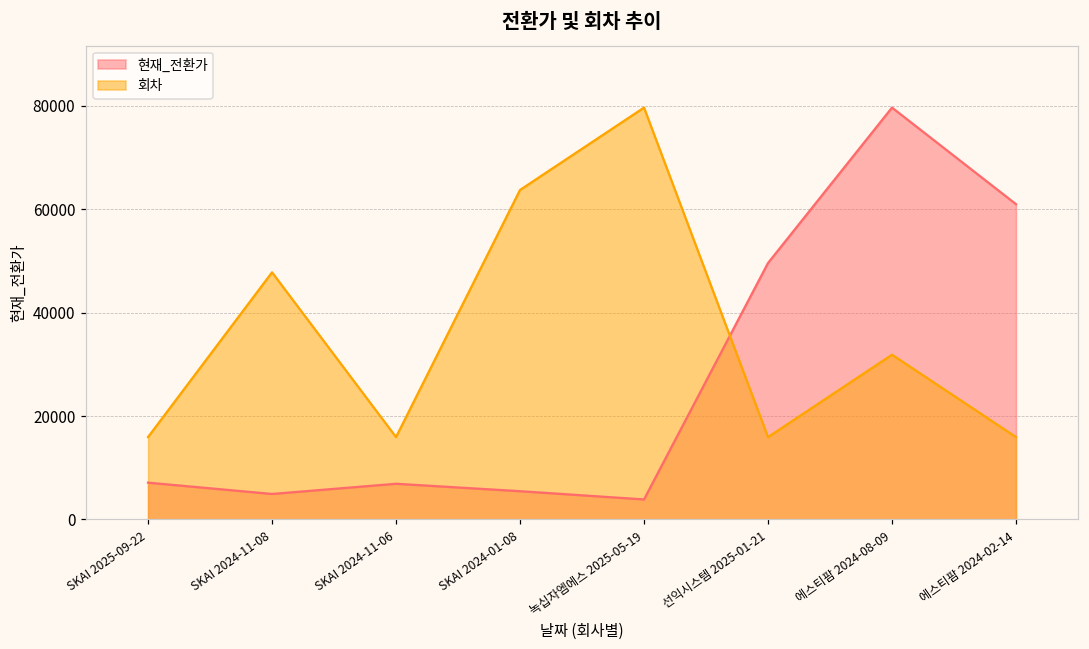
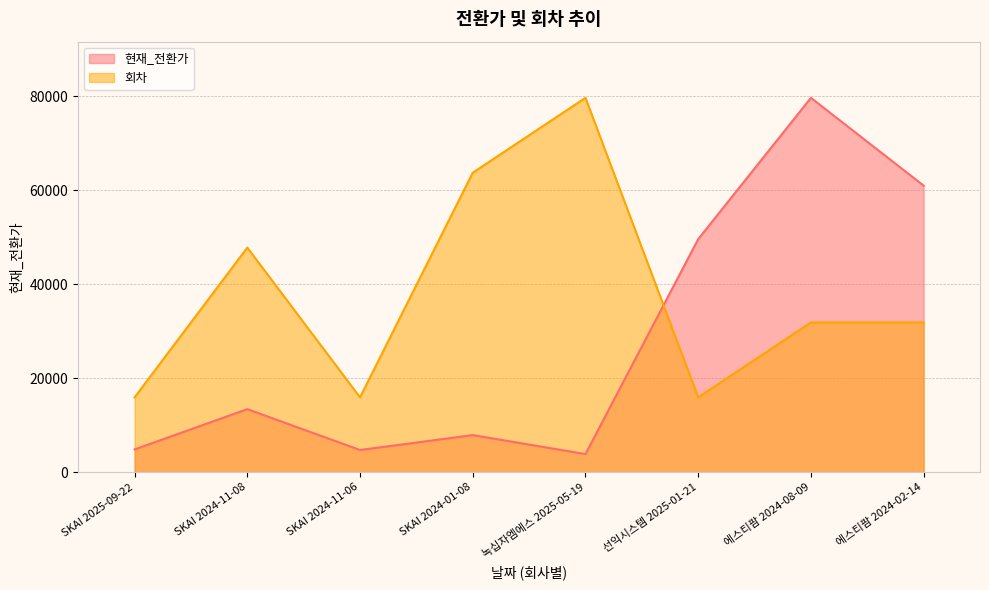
  {
    "현재_전환가": {
-     "SKAI 2025-09-22": 7000,
-     "SKAI 2024-11-08": 5000,
-     "SKAI 2024-11-06": 7000,
-     "SKAI 2024-01-08": 5000,
+     "SKAI 2025-09-22": 5000,
+     "SKAI 2024-11-08": 13000,
+     "SKAI 2024-11-06": 5000,
+     "SKAI 2024-01-08": 8000,
      "녹십자엠에스 2025-05-19": 4000,
      "선익시스템 2025-01-21": 50000,
      "에스티팜 2024-08-09": 80000,
      "에스티팜 2024-02-14": 61000
    },
    "회차": {
      "SKAI 2025-09-22": 16000,
      "SKAI 2024-11-08": 48000,
      "SKAI 2024-11-06": 16000,
      "SKAI 2024-01-08": 64000,
      "녹십자엠에스 2025-05-19": 80000,
      "선익시스템 2025-01-21": 16000,
      "에스티팜 2024-08-09": 32000,
-     "에스티팜 2024-02-14": 16000
+     "에스티팜 2024-02-14": 32000
    }
  }
